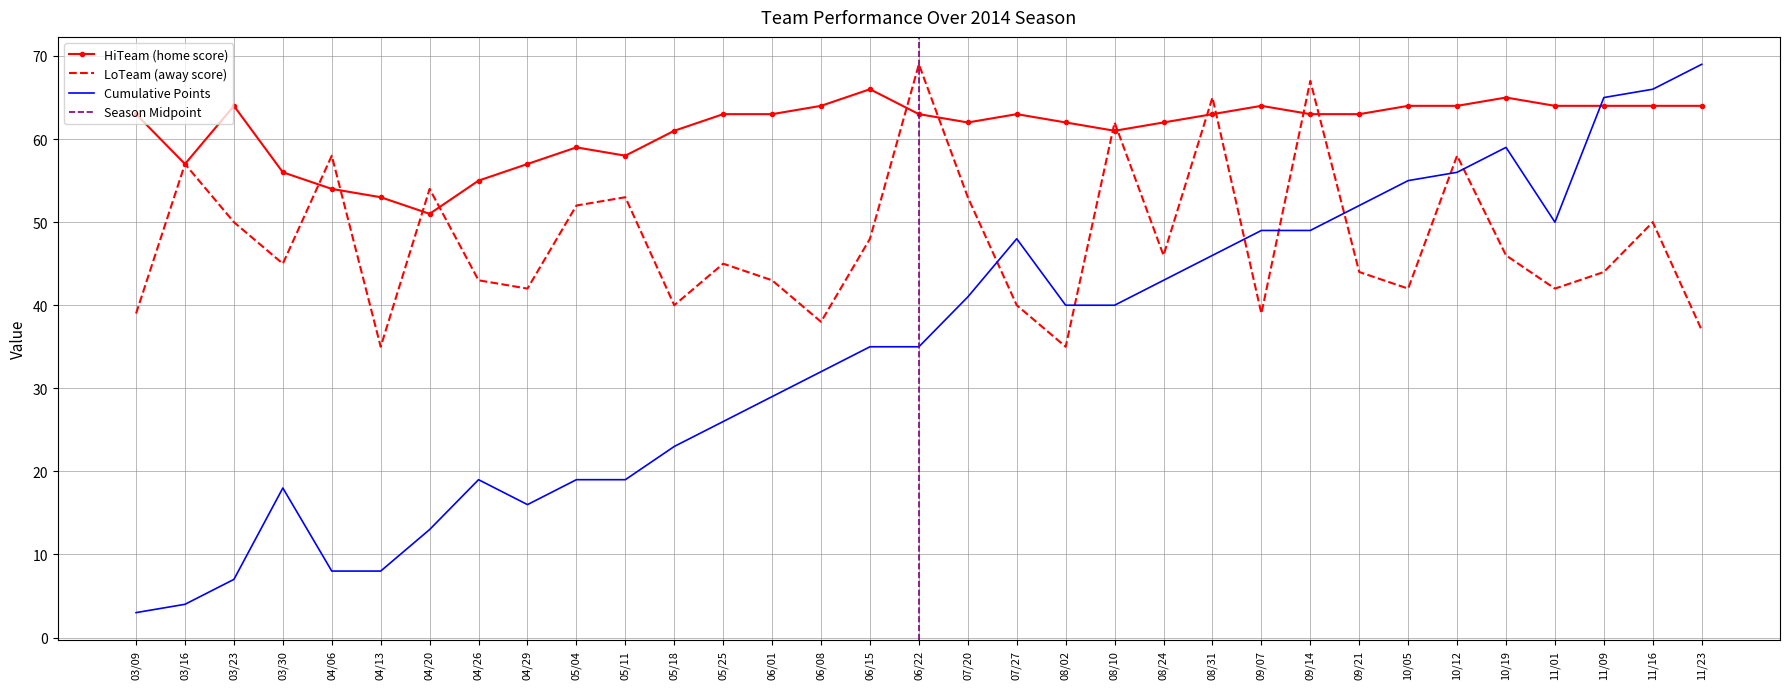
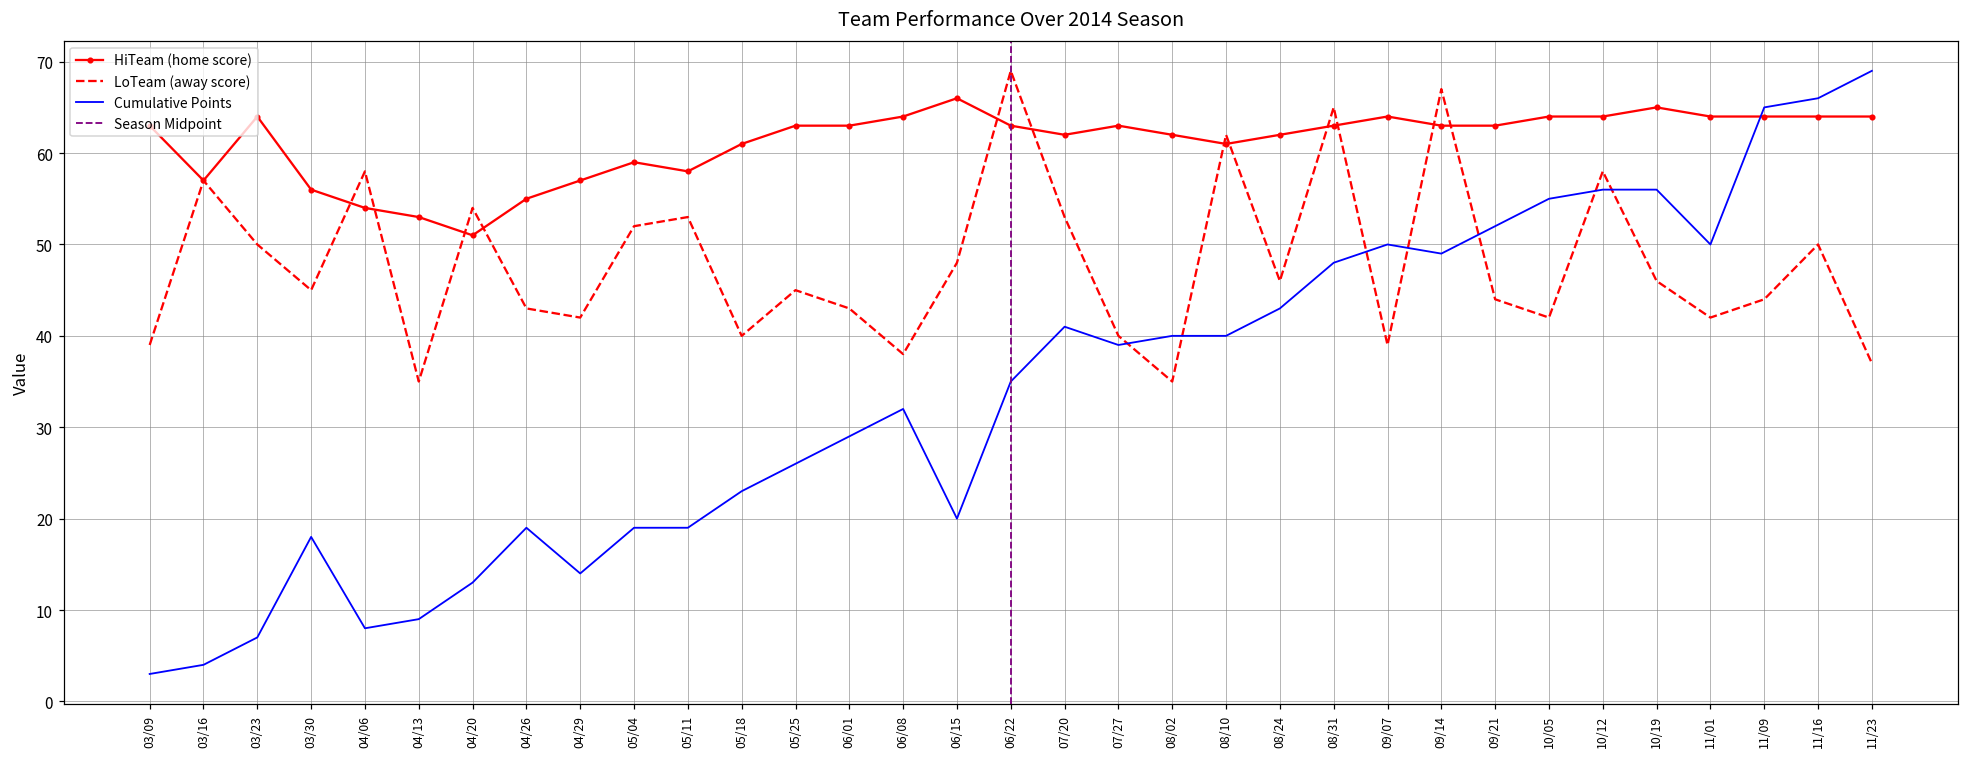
  {
    "Cumulative Points": {
      "03/09": 3,
      "03/16": 4,
      "03/23": 7,
      "03/30": 18,
      "04/06": 8,
-     "04/13": 8,
+     "04/13": 9,
      "04/20": 13,
      "04/26": 19,
-     "04/29": 16,
+     "04/29": 14,
      "05/04": 19,
      "05/11": 19,
      "05/18": 23,
      "05/25": 26,
      "06/01": 29,
      "06/08": 32,
-     "06/15": 35,
+     "06/15": 20,
      "06/22": 35,
      "07/20": 41,
-     "07/27": 48,
+     "07/27": 39,
      "08/02": 40,
      "08/10": 40,
      "08/24": 43,
-     "08/31": 46,
-     "09/07": 49,
+     "08/31": 48,
+     "09/07": 50,
      "09/14": 49,
      "09/21": 52,
      "10/05": 55,
      "10/12": 56,
-     "10/19": 59,
+     "10/19": 56,
      "11/01": 50,
      "11/09": 65,
      "11/16": 66,
      "11/23": 69
    }
  }
